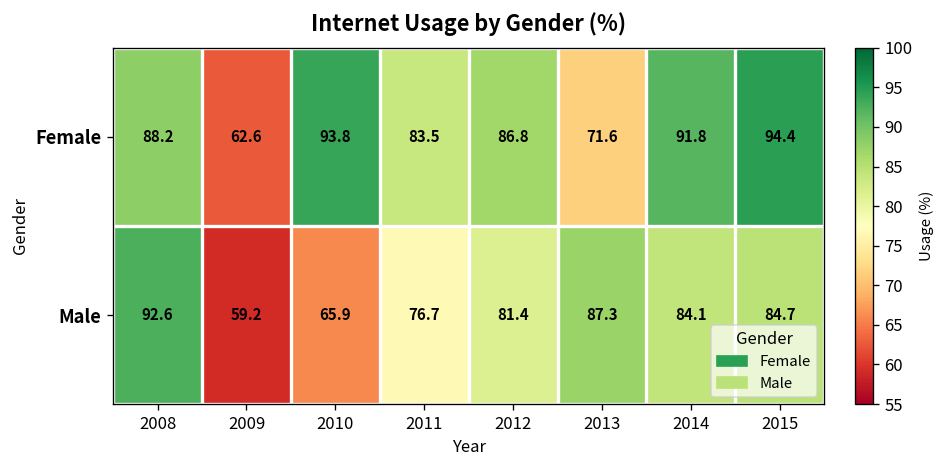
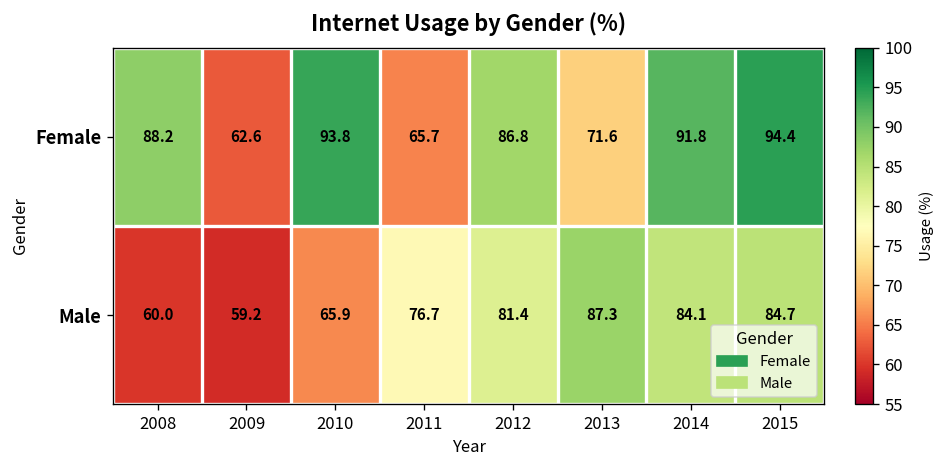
  {
    "Female": {
      "2008": 88.2,
      "2009": 62.6,
      "2010": 93.8,
-     "2011": 83.5,
+     "2011": 65.7,
      "2012": 86.8,
      "2013": 71.6,
      "2014": 91.8,
      "2015": 94.4
    },
    "Male": {
-     "2008": 92.6,
+     "2008": 60.0,
      "2009": 59.2,
      "2010": 65.9,
      "2011": 76.7,
      "2012": 81.4,
      "2013": 87.3,
      "2014": 84.1
    }
  }
